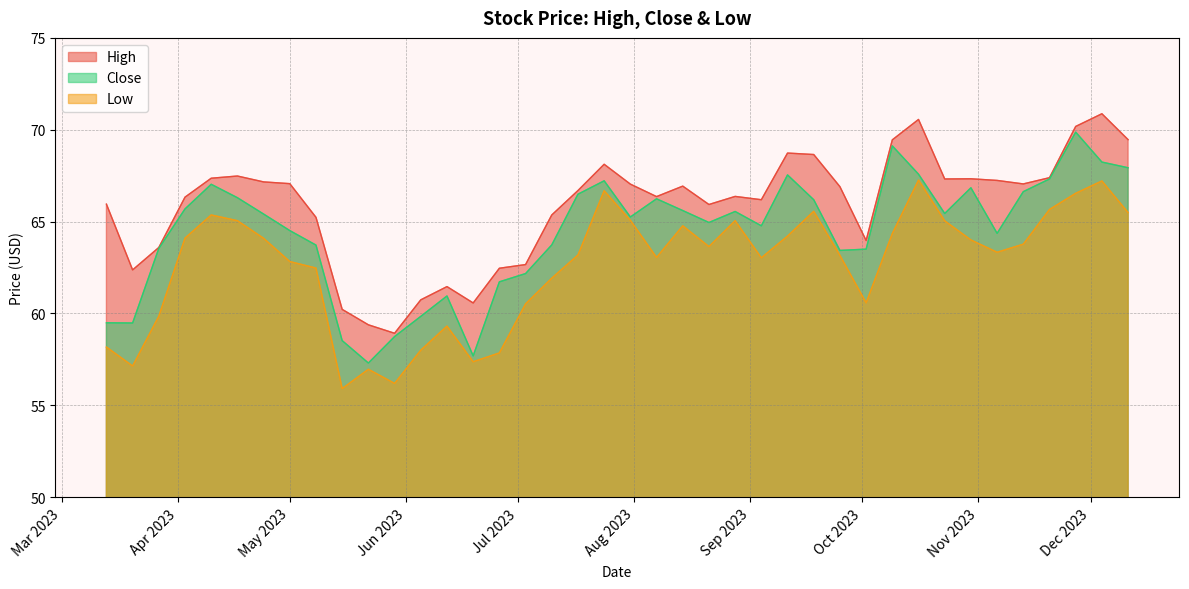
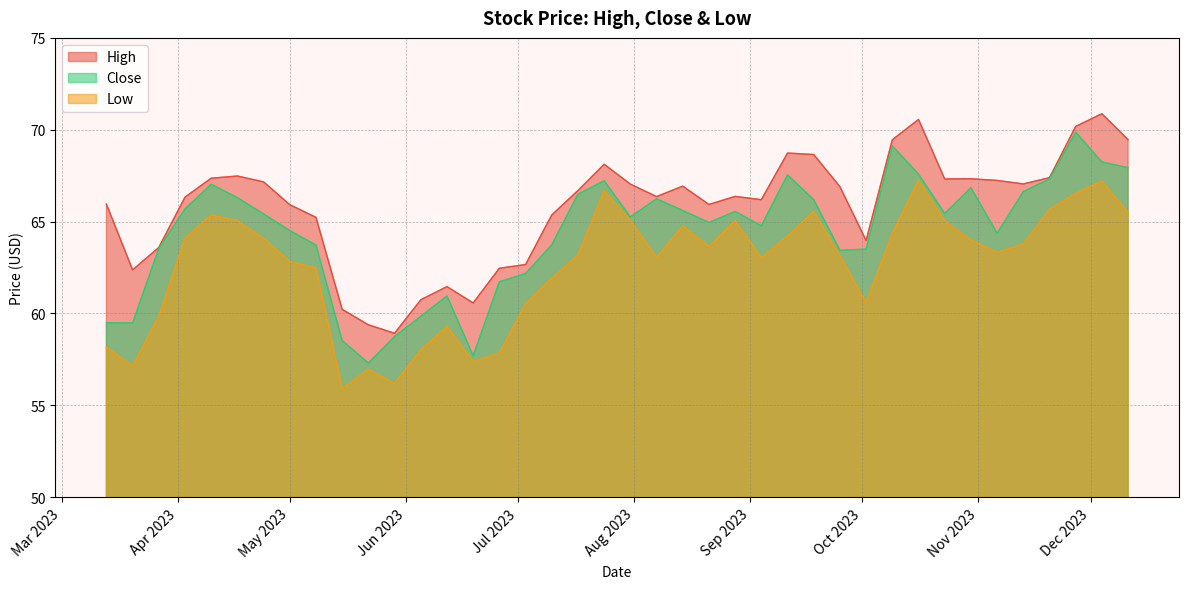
  {
    "High": {
-     "May 2023": 67.1
+     "May 2023": 65.9
    },
    "Close": {
      "May 2023": 64.5
    },
    "Low": {
      "May 2023": 62.8
    }
  }
